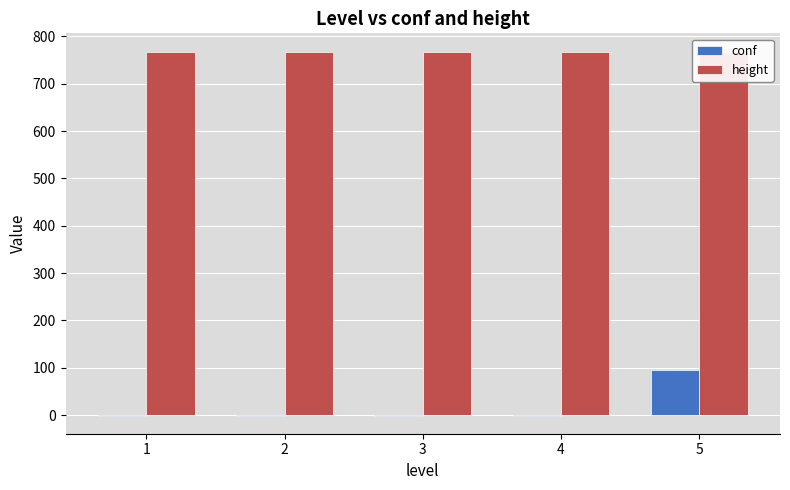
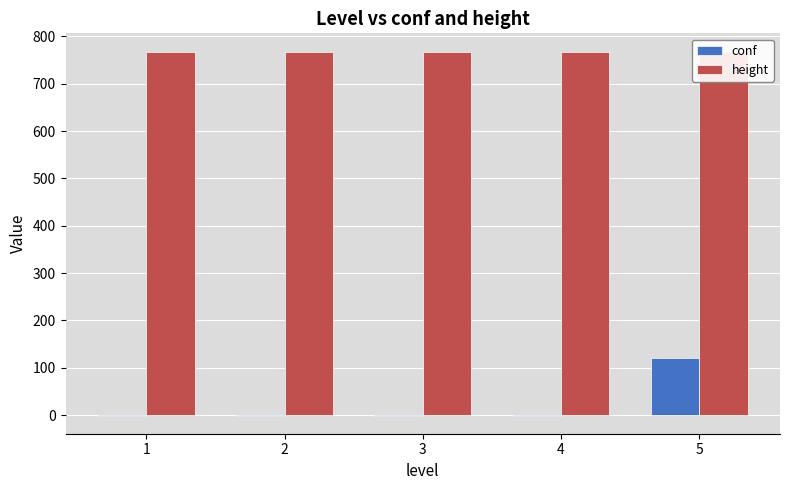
  {
    "conf": {
-     "5": 100
+     "5": 120
    },
    "height": {
      "1": 770,
      "2": 770,
      "3": 770,
      "4": 770
    }
  }
